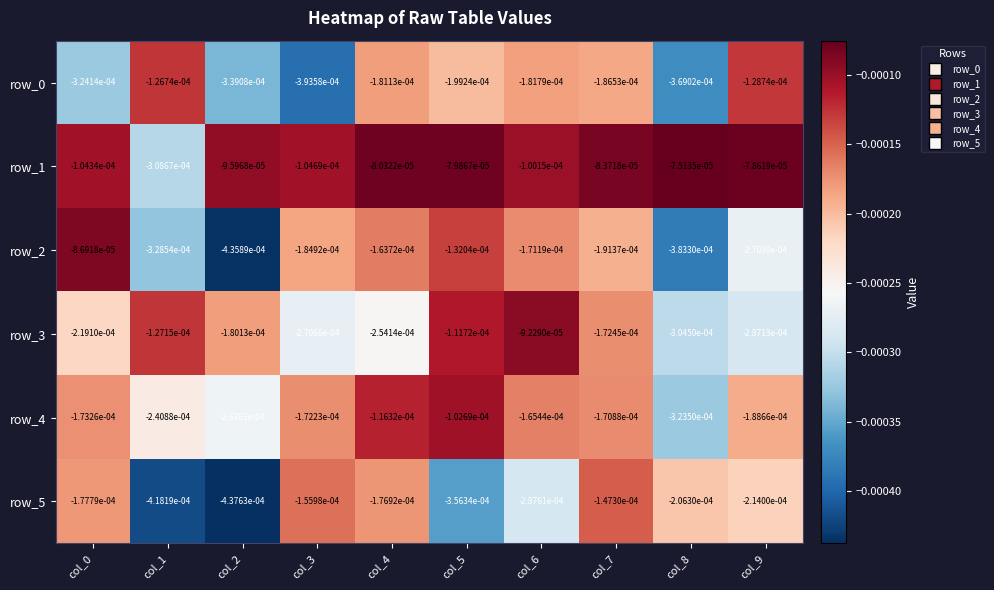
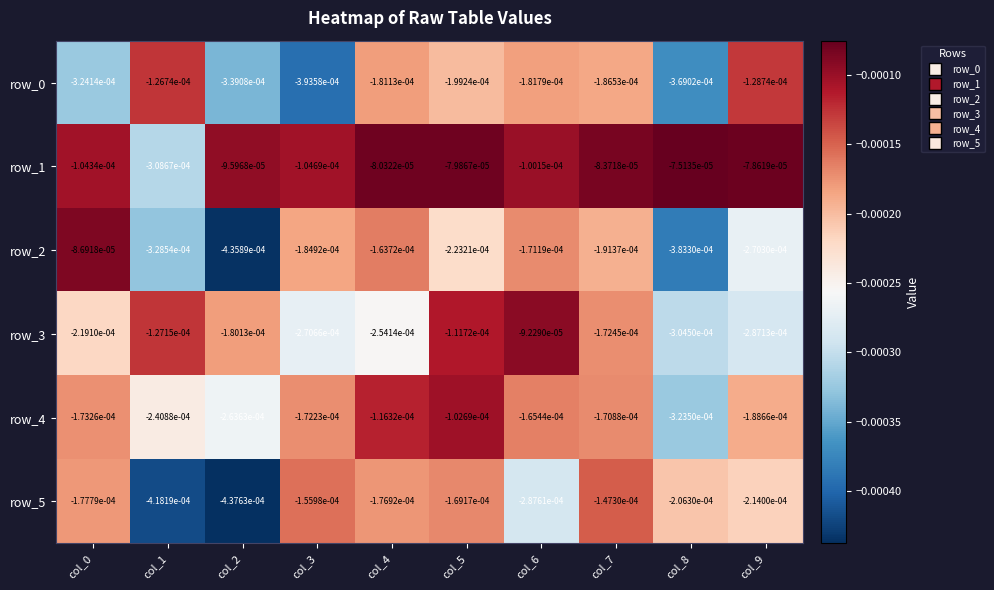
  {
    "row_0": {
      "col_0": "-3.2414e-04",
      "col_1": "-1.2674e-04",
      "col_2": "-3.3908e-04",
      "col_3": "-3.9358e-04",
      "col_4": "-1.8113e-04",
      "col_5": "-1.9924e-04",
      "col_6": "-1.8179e-04",
      "col_7": "-1.8653e-04",
      "col_8": "-3.6902e-04",
      "col_9": "-1.2874e-04"
    },
    "row_1": {
      "col_0": "-1.0434e-04",
      "col_1": "-3.0867e-04",
      "col_2": "-9.5968e-05",
      "col_3": "-1.0469e-04",
      "col_4": "-8.0322e-05",
      "col_5": "-7.9867e-05",
      "col_6": "-1.0015e-04",
      "col_7": "-8.3718e-05",
      "col_8": "-7.5135e-05",
      "col_9": "-7.8619e-05"
    },
    "row_2": {
      "col_0": "-8.6918e-05",
      "col_1": "-3.2854e-04",
      "col_2": "-4.3589e-04",
      "col_3": "-1.8492e-04",
      "col_4": "-1.6372e-04",
-     "col_5": "-1.3204e-04",
+     "col_5": "-2.2321e-04",
      "col_6": "-1.7119e-04",
      "col_7": "-1.9137e-04",
      "col_8": "-3.8330e-04"
    },
    "row_3": {
      "col_0": "-2.1910e-04",
      "col_1": "-1.2715e-04",
      "col_2": "-1.8013e-04",
      "col_4": "-2.5414e-04",
      "col_5": "-1.1172e-04",
      "col_6": "-9.2290e-05",
      "col_7": "-1.7245e-04",
      "col_8": "-3.0450e-04"
    },
    "row_4": {
      "col_0": "-1.7326e-04",
      "col_1": "-2.4088e-04",
      "col_3": "-1.7223e-04",
      "col_4": "-1.1632e-04",
      "col_5": "-1.0269e-04",
      "col_6": "-1.6544e-04",
      "col_7": "-1.7088e-04",
      "col_8": "-3.2350e-04",
      "col_9": "-1.8866e-04"
    },
    "row_5": {
      "col_0": "-1.7779e-04",
      "col_1": "-4.1819e-04",
      "col_2": "-4.3763e-04",
      "col_3": "-1.5598e-04",
      "col_4": "-1.7692e-04",
-     "col_5": "-3.5634e-04",
+     "col_5": "-1.6917e-04",
      "col_7": "-1.4730e-04",
      "col_8": "-2.0630e-04",
      "col_9": "-2.1400e-04"
    }
  }
